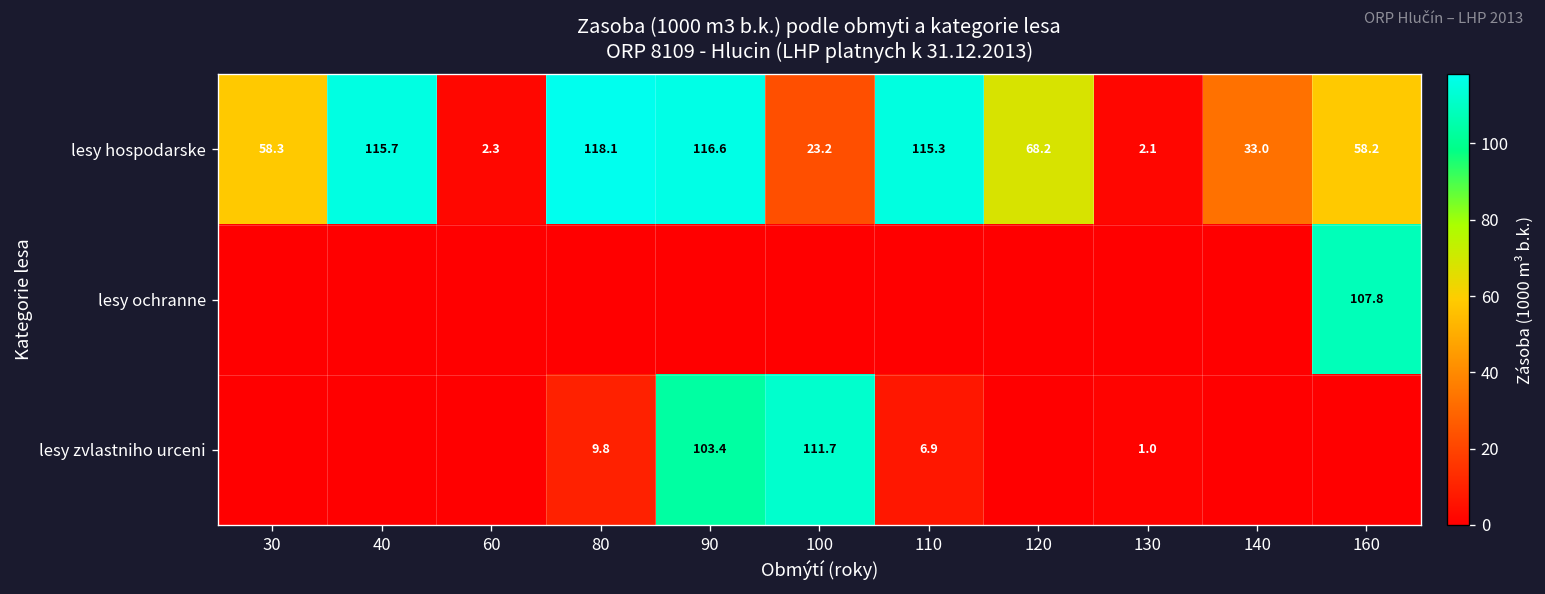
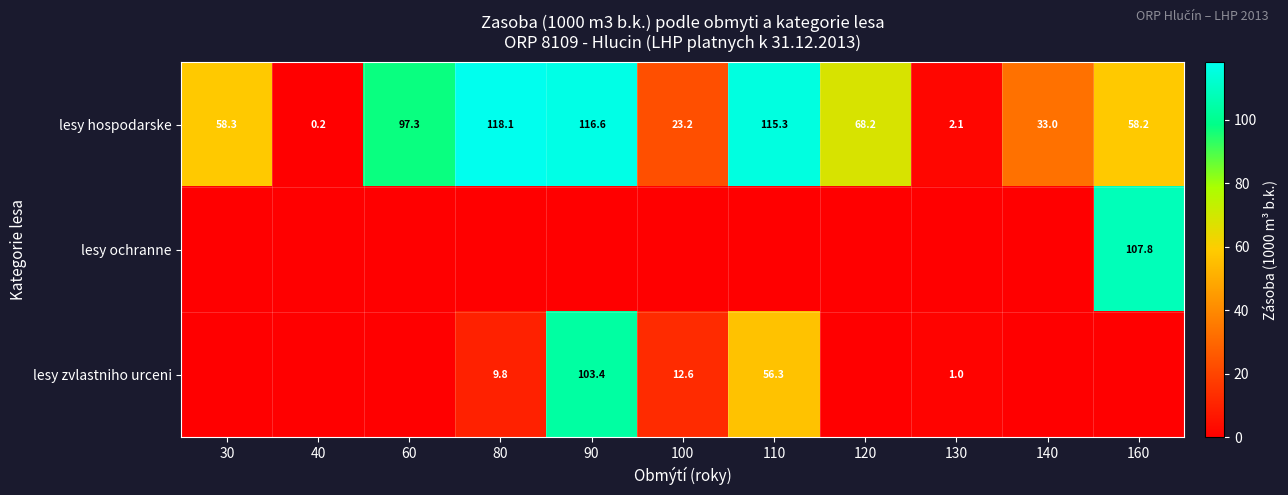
  {
    "lesy hospodarske": {
      "30": 58.3,
-     "40": 115.7,
-     "60": 2.3,
+     "40": 0.2,
+     "60": 97.3,
      "80": 118.1,
      "90": 116.6,
      "100": 23.2,
      "110": 115.3,
      "120": 68.2,
      "130": 2.1,
      "140": 33.0,
      "160": 58.2
    },
    "lesy ochranne": {
      "160": 107.8
    },
    "lesy zvlastniho urceni": {
      "80": 9.8,
      "90": 103.4,
-     "100": 111.7,
-     "110": 6.9,
+     "100": 12.6,
+     "110": 56.3,
      "130": 1.0
    }
  }
